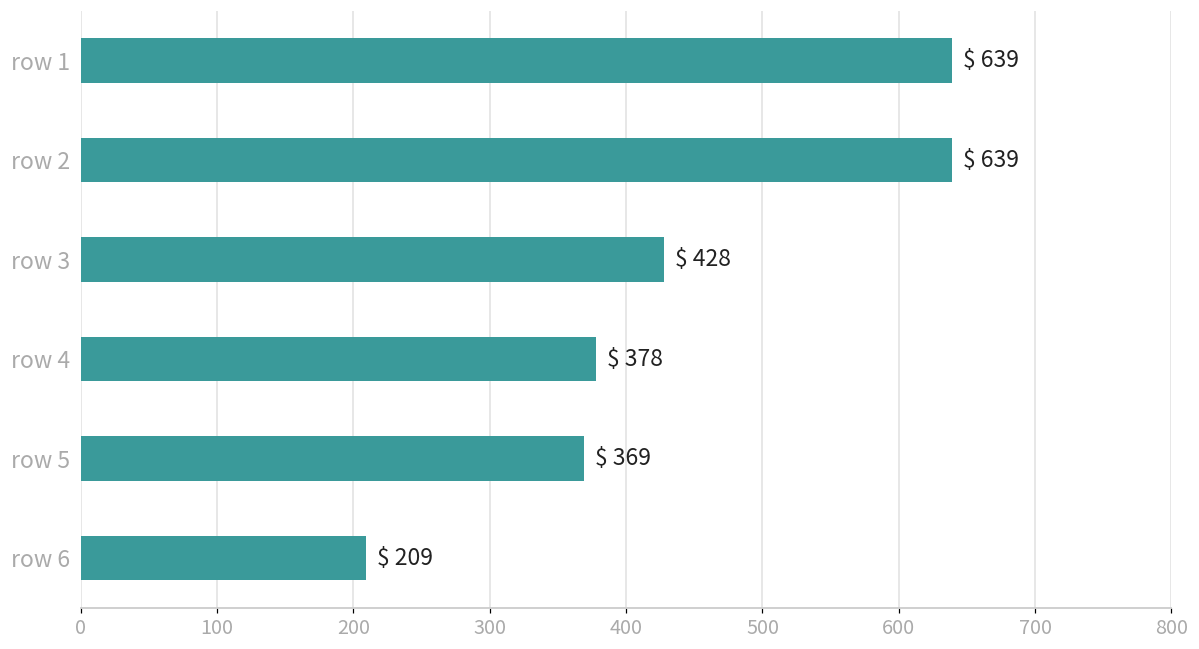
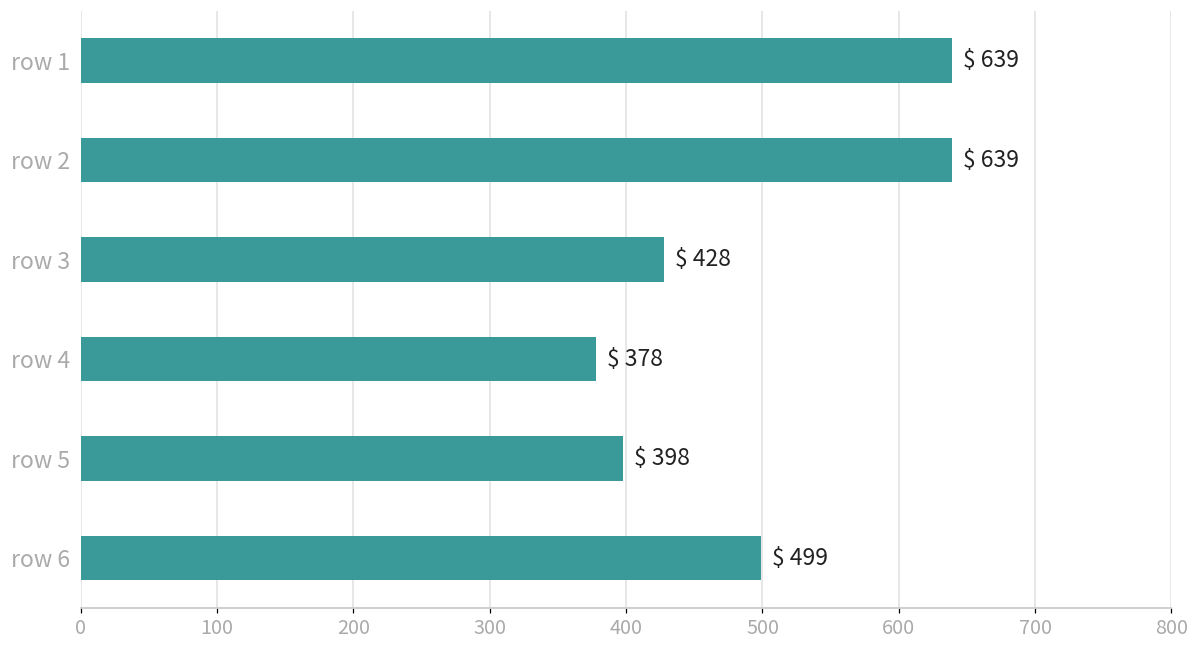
  {
    "row 1": 639,
    "row 2": 639,
    "row 3": 428,
    "row 4": 378,
-   "row 5": 369,
-   "row 6": 209
+   "row 5": 398,
+   "row 6": 499
  }
